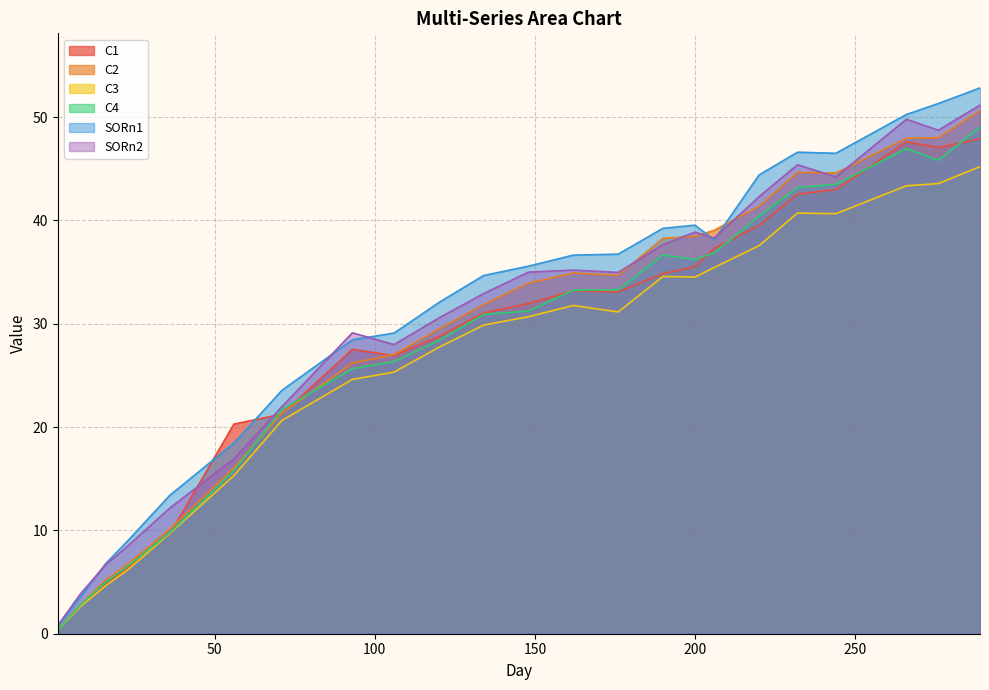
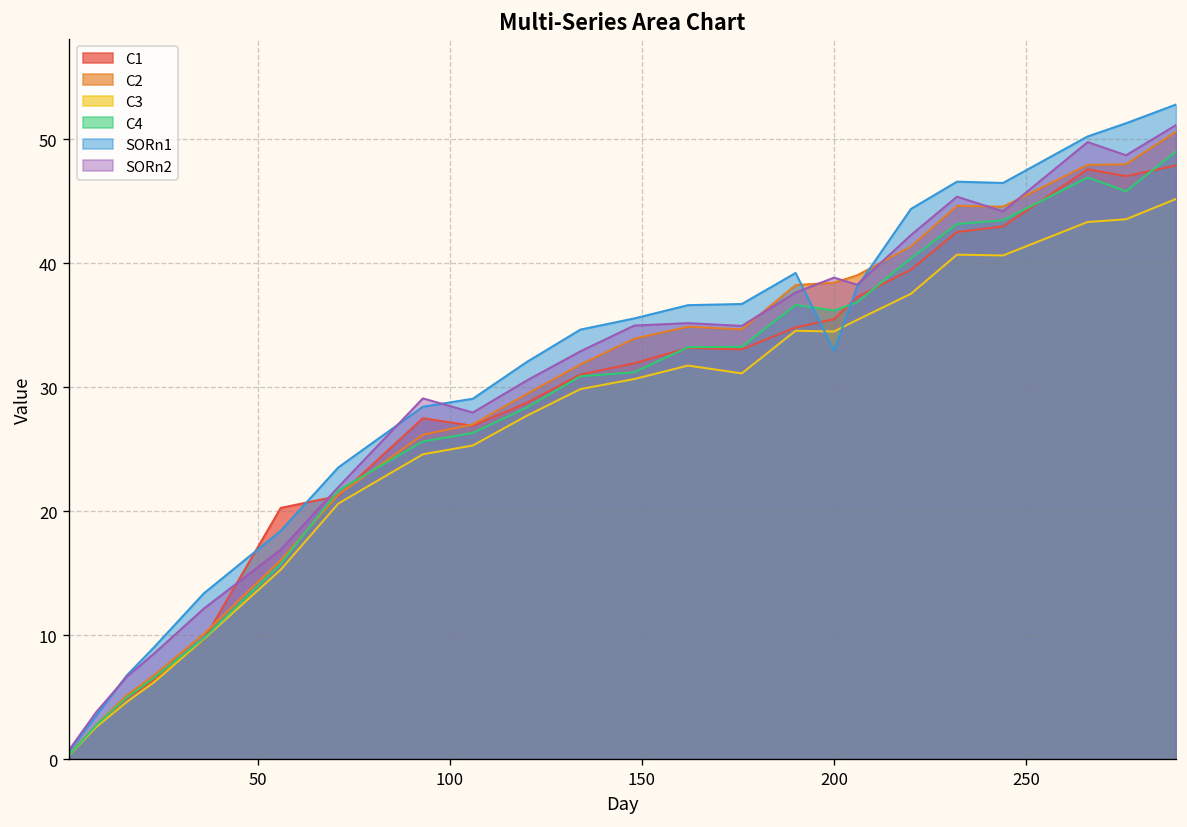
  {
    "C3": {
      "200": 34.5
    },
    "C4": {
      "200": 36.2
    },
    "SORn1": {
-     "200": 39.5
+     "200": 33.0
    },
    "SORn2": {
      "200": 38.9
    }
  }
